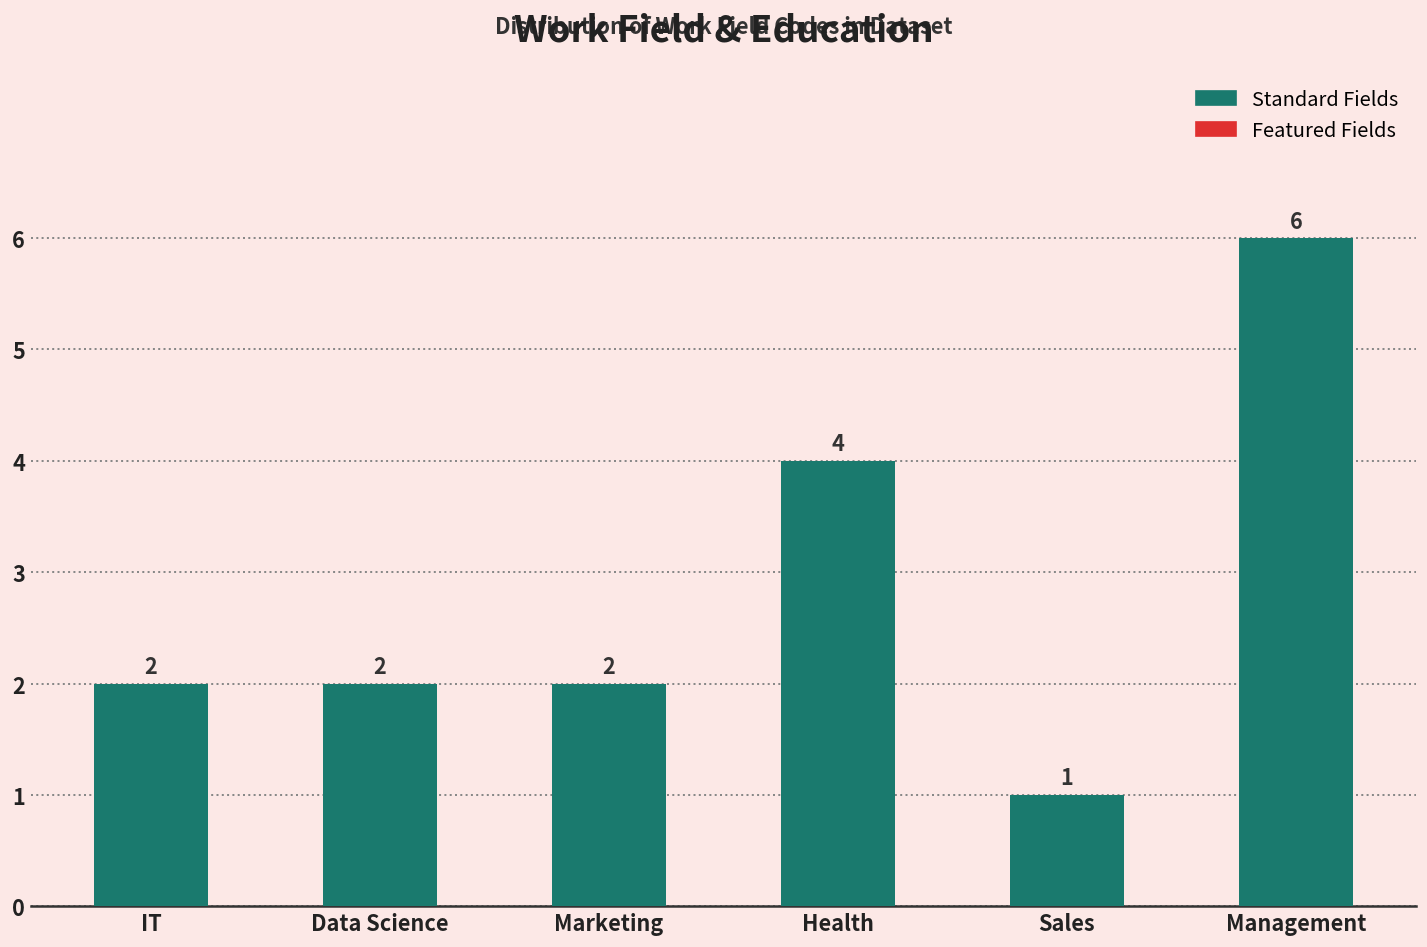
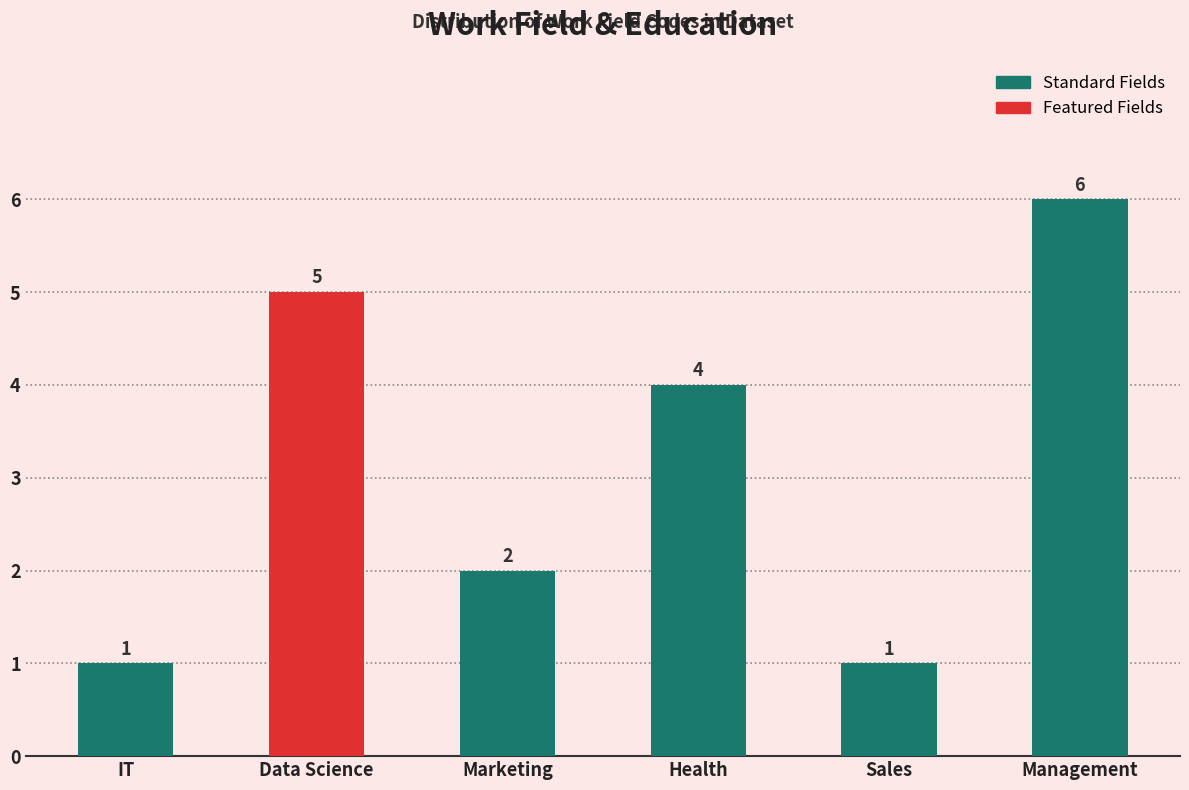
  {
-   "IT": 2,
-   "Data Science": 2,
+   "IT": 1,
+   "Data Science": 5,
    "Marketing": 2,
    "Health": 4,
    "Sales": 1,
    "Management": 6
  }
